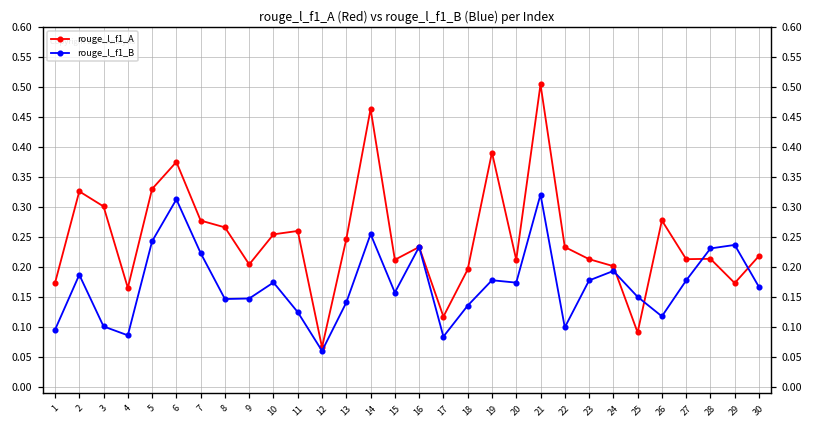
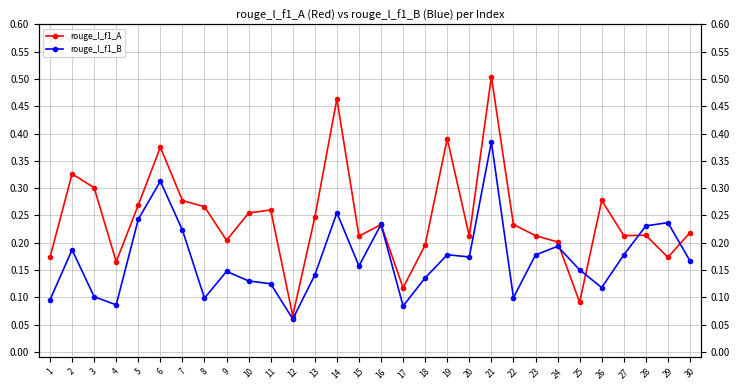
  {
    "rouge_l_f1_A": {
      "1": 0.17,
      "2": 0.33,
      "3": 0.30,
      "4": 0.17,
-     "5": 0.33,
+     "5": 0.27,
      "6": 0.37,
      "7": 0.28,
      "8": 0.27,
      "9": 0.20,
      "10": 0.25,
      "11": 0.26,
      "12": 0.07,
      "13": 0.25,
      "14": 0.46,
      "15": 0.21,
      "17": 0.12,
      "18": 0.20,
      "19": 0.39,
      "20": 0.21,
      "21": 0.50,
      "22": 0.23,
      "23": 0.21,
      "24": 0.20,
      "25": 0.09,
      "26": 0.28,
      "27": 0.21,
      "28": 0.21,
      "29": 0.17,
      "30": 0.22
    },
    "rouge_l_f1_B": {
      "1": 0.10,
      "2": 0.19,
      "3": 0.10,
      "4": 0.09,
      "5": 0.24,
      "6": 0.31,
      "7": 0.22,
-     "8": 0.15,
+     "8": 0.10,
      "9": 0.15,
-     "10": 0.17,
+     "10": 0.13,
      "11": 0.12,
      "12": 0.06,
      "13": 0.14,
      "14": 0.25,
      "15": 0.16,
      "17": 0.08,
      "18": 0.14,
      "19": 0.18,
      "20": 0.17,
-     "21": 0.32,
+     "21": 0.38,
      "22": 0.10,
      "23": 0.18,
      "24": 0.19,
      "25": 0.15,
      "26": 0.12,
      "27": 0.18,
      "28": 0.23,
      "29": 0.24,
      "30": 0.17
    }
  }
